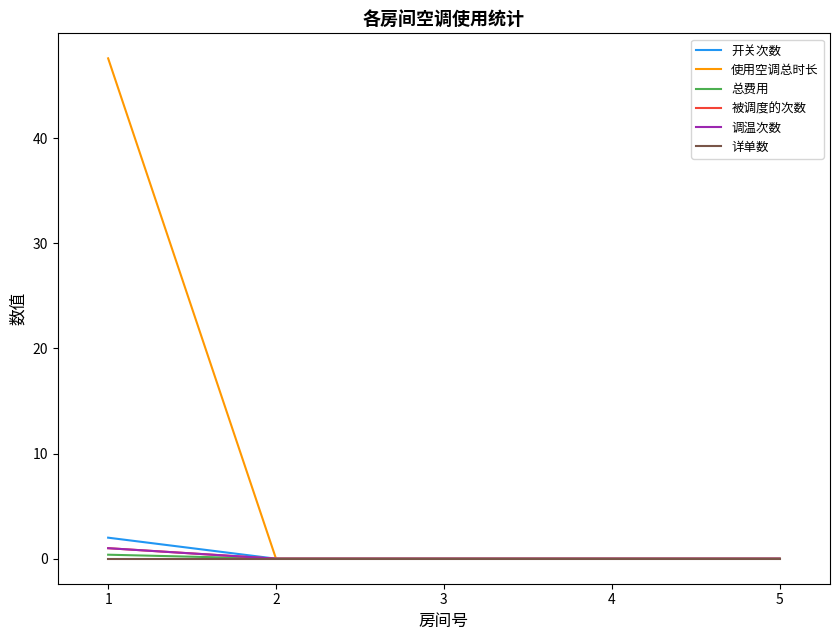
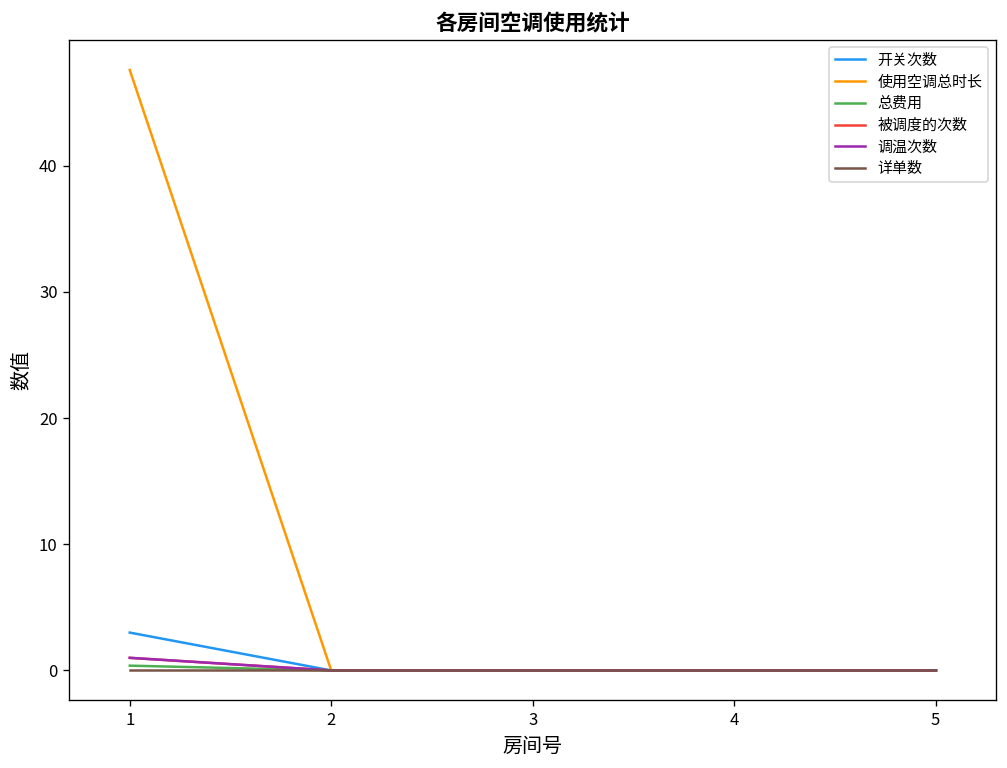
  {
    "开关次数": {
-     "1": 2
+     "1": 3
    },
    "使用空调总时长": {
      "1": 47.6
    },
    "总费用": {
      "1": 0.4
    },
    "调温次数": {
      "1": 1
    },
    "详单数": {
      "1": 0
    }
  }
